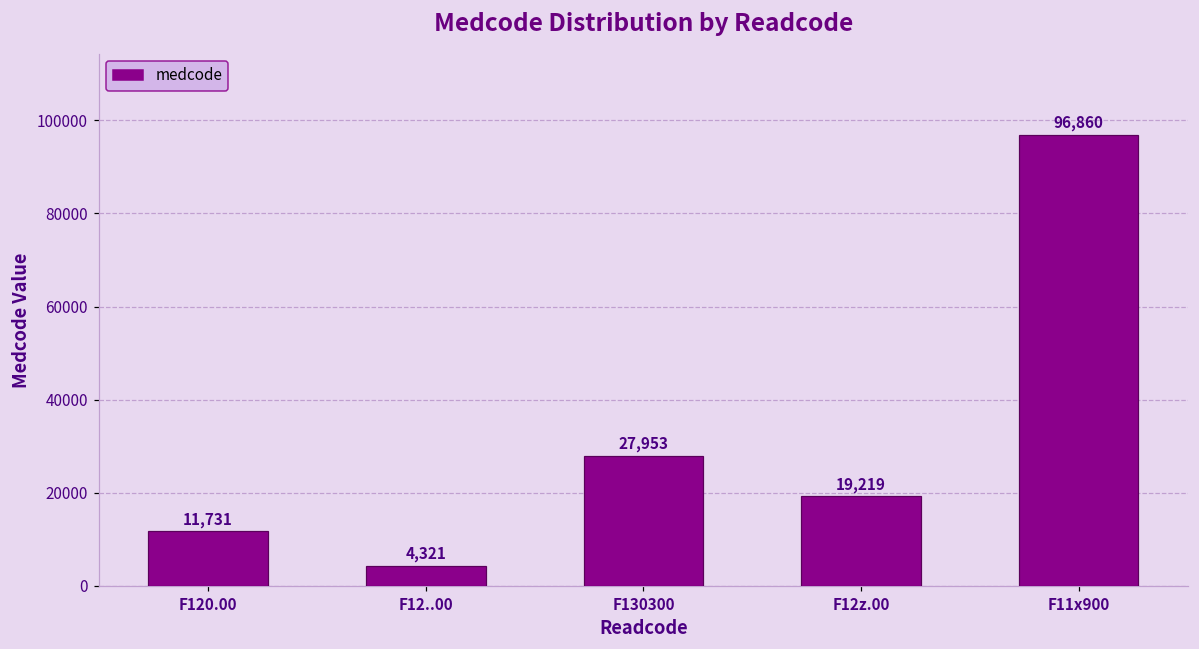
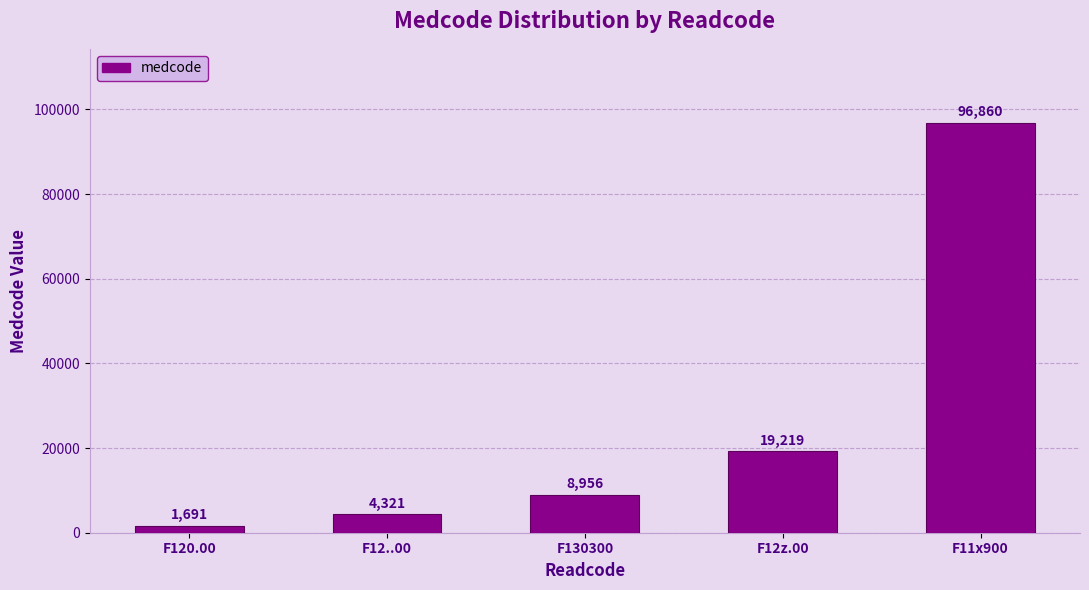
  {
-   "F120.00": "11,731",
+   "F120.00": "1,691",
    "F12..00": "4,321",
-   "F130300": "27,953",
+   "F130300": "8,956",
    "F12z.00": "19,219",
    "F11x900": "96,860"
  }
